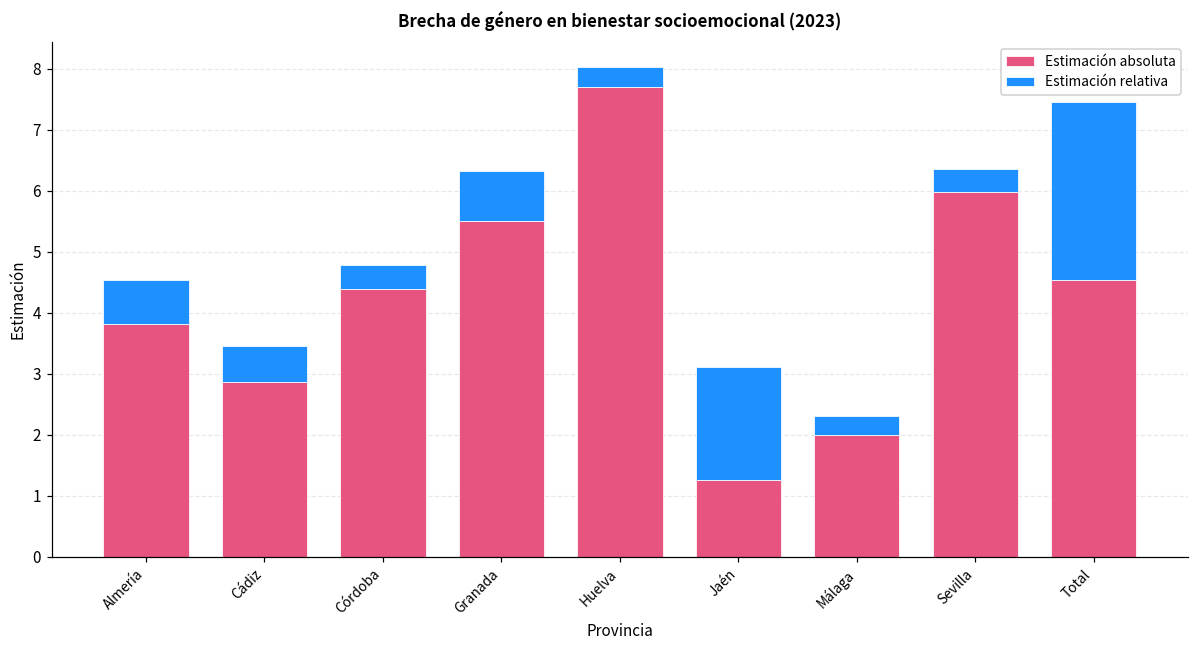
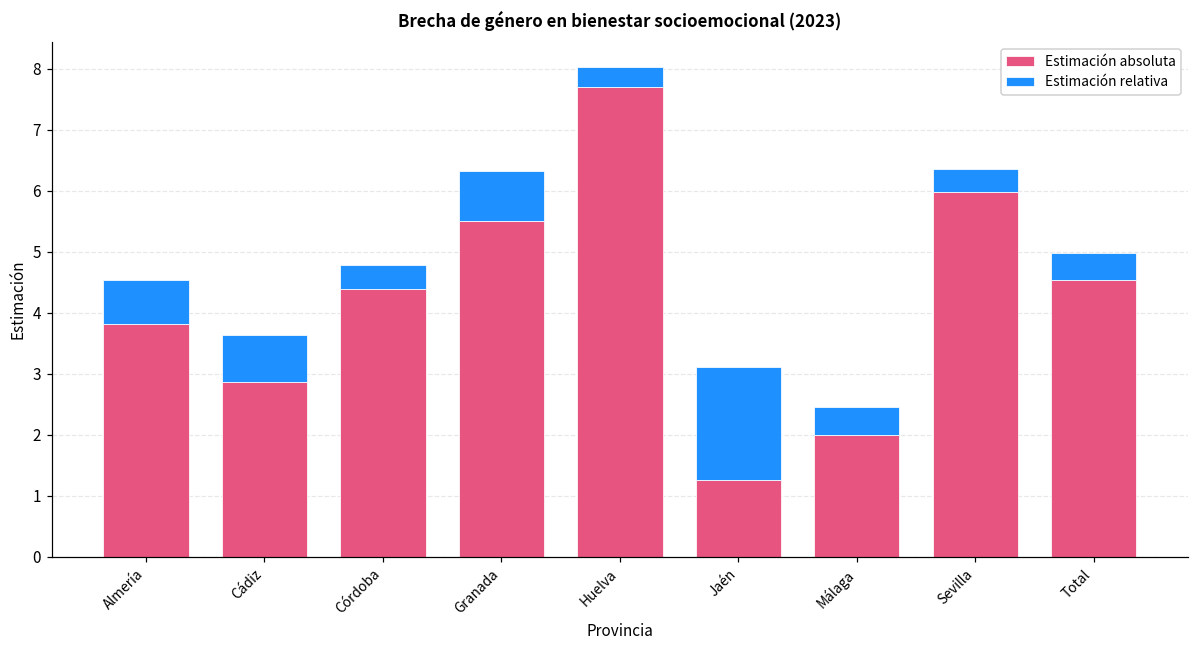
  {
    "Estimación absoluta": {
      "Almería": 3.8,
      "Cádiz": 2.9,
      "Córdoba": 4.4,
      "Granada": 5.5,
      "Huelva": 7.7,
      "Jaén": 1.3,
      "Málaga": 2.0,
      "Sevilla": 6.0,
      "Total": 4.5
    },
    "Estimación relativa": {
      "Almería": 0.7,
-     "Cádiz": 0.6,
+     "Cádiz": 0.8,
      "Córdoba": 0.4,
      "Granada": 0.8,
      "Huelva": 0.3,
      "Jaén": 1.9,
-     "Málaga": 0.3,
+     "Málaga": 0.5,
      "Sevilla": 0.4,
-     "Total": 2.9
+     "Total": 0.4
    }
  }
